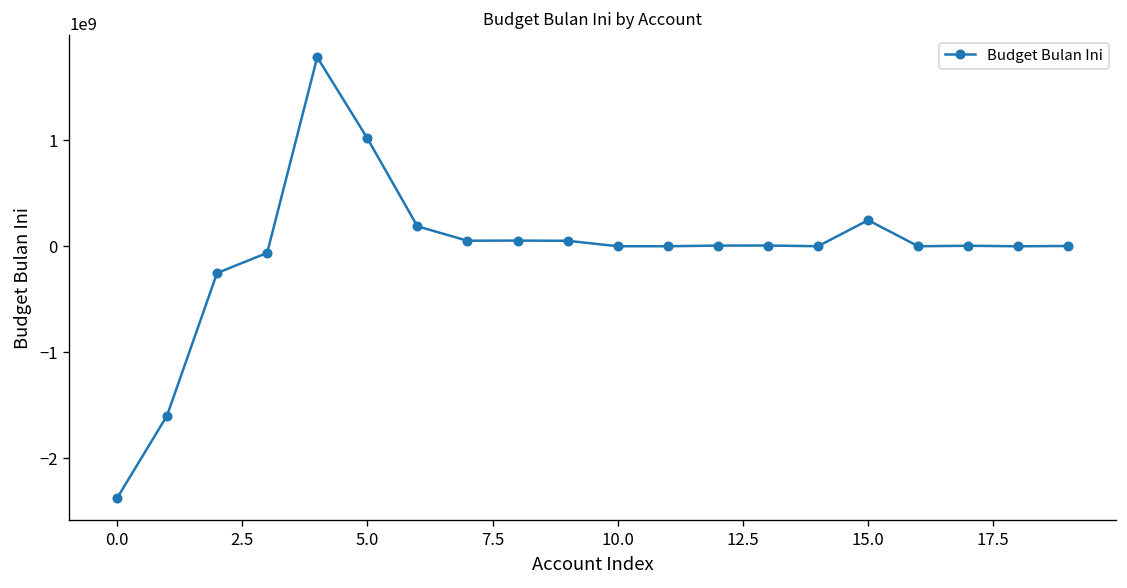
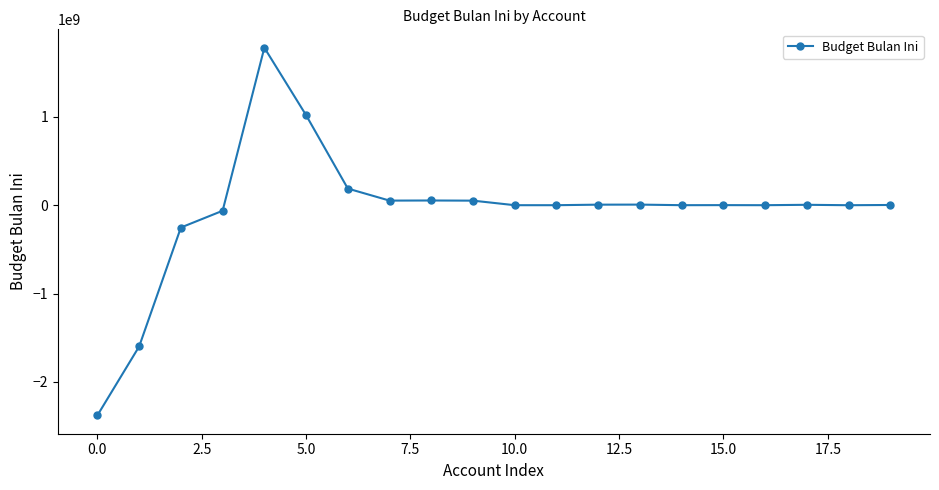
  {
    "0.0": -2400000000,
    "5.0": 1000000000,
    "10.0": 0,
-   "15.0": 200000000
+   "15.0": 0
  }
